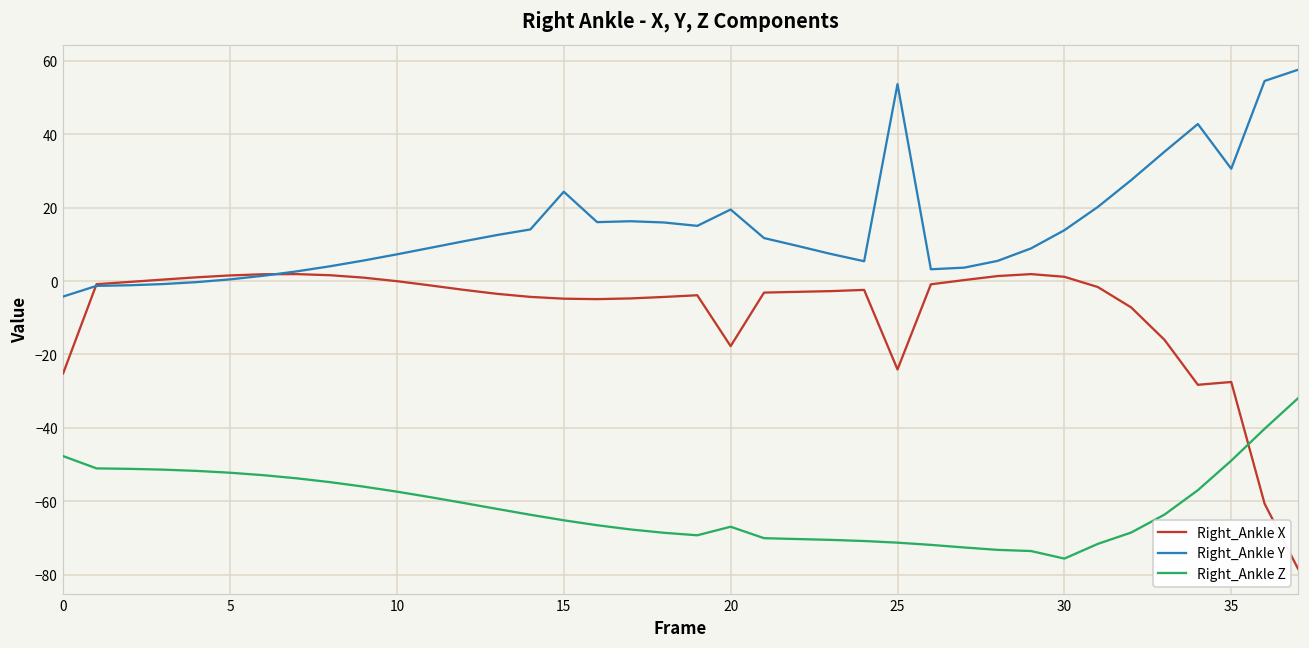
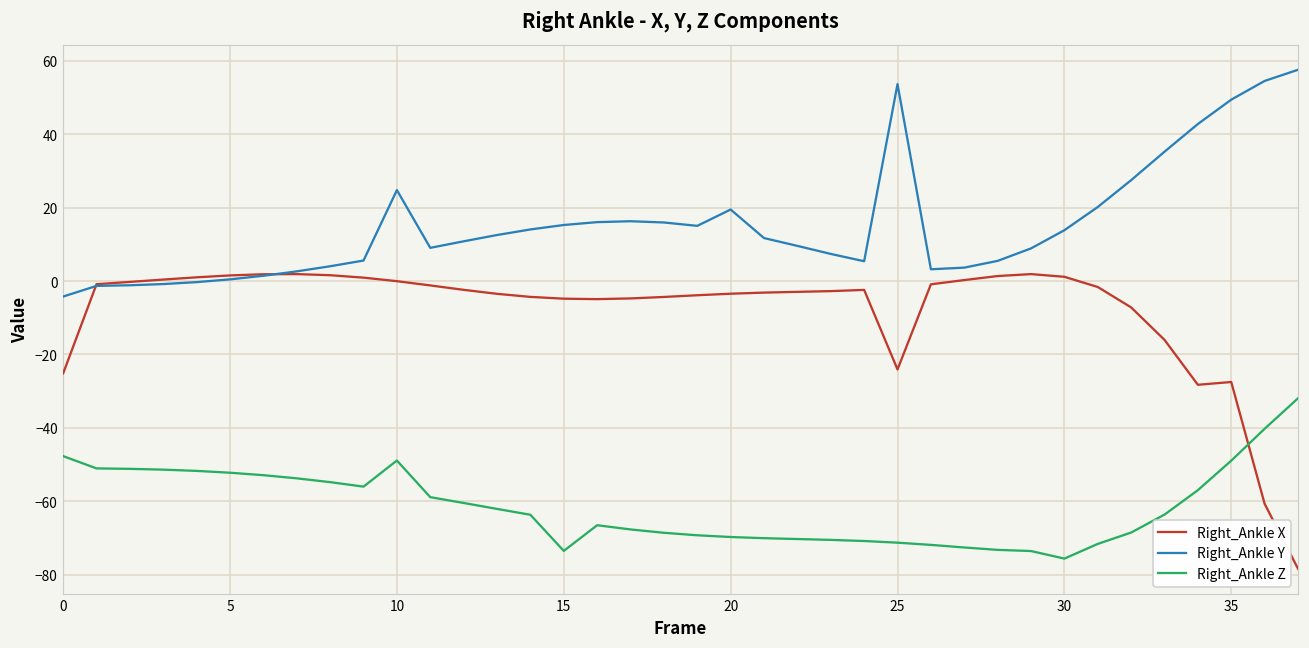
  {
    "Right_Ankle X": {
      "0": -25,
      "5": 2,
      "10": 0,
      "15": -5,
-     "20": -18,
+     "20": -3,
      "25": -24,
      "30": 1,
      "35": -27
    },
    "Right_Ankle Y": {
      "0": -4,
      "5": 0,
-     "10": 7,
-     "15": 24,
+     "10": 25,
+     "15": 15,
      "20": 19,
      "25": 54,
      "30": 14,
-     "35": 31
+     "35": 49
    },
    "Right_Ankle Z": {
      "0": -48,
      "5": -52,
-     "10": -57,
-     "15": -65,
-     "20": -67,
+     "10": -49,
+     "15": -73,
+     "20": -70,
      "25": -71,
      "30": -76,
      "35": -49
    }
  }
